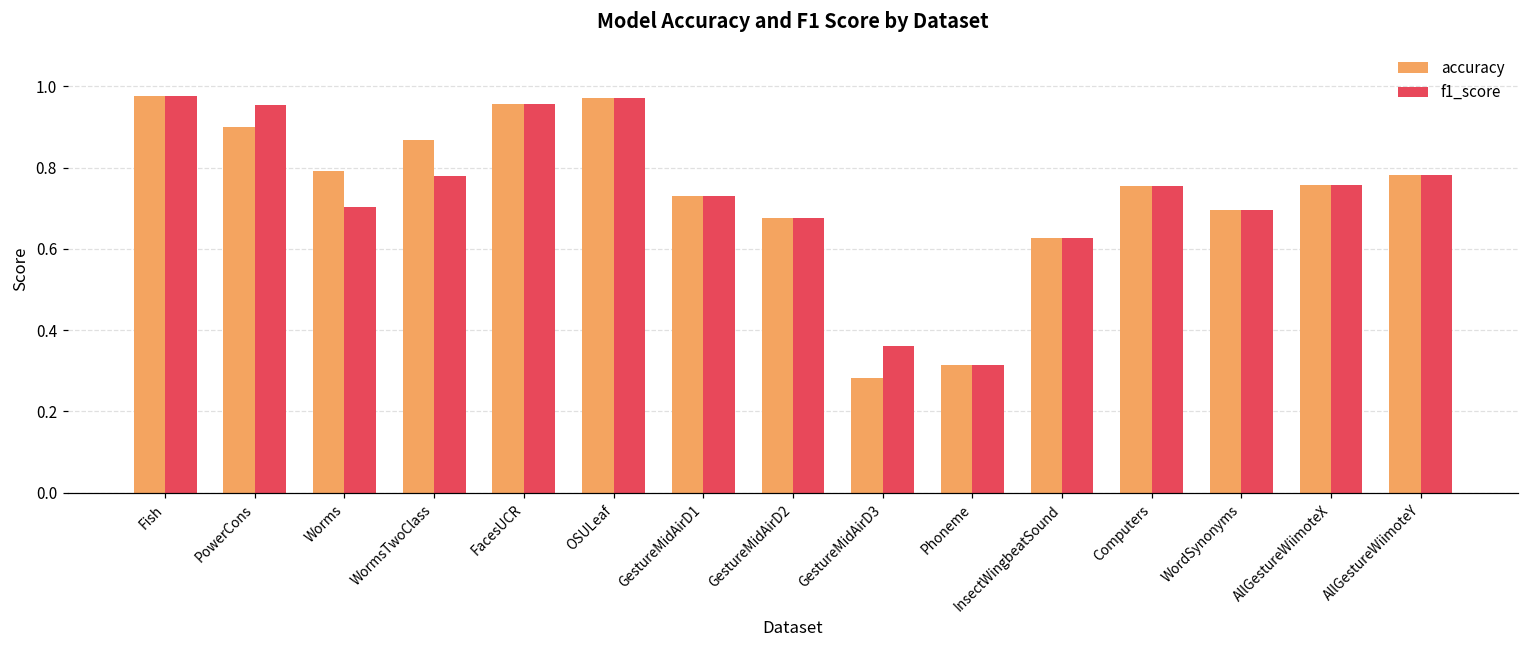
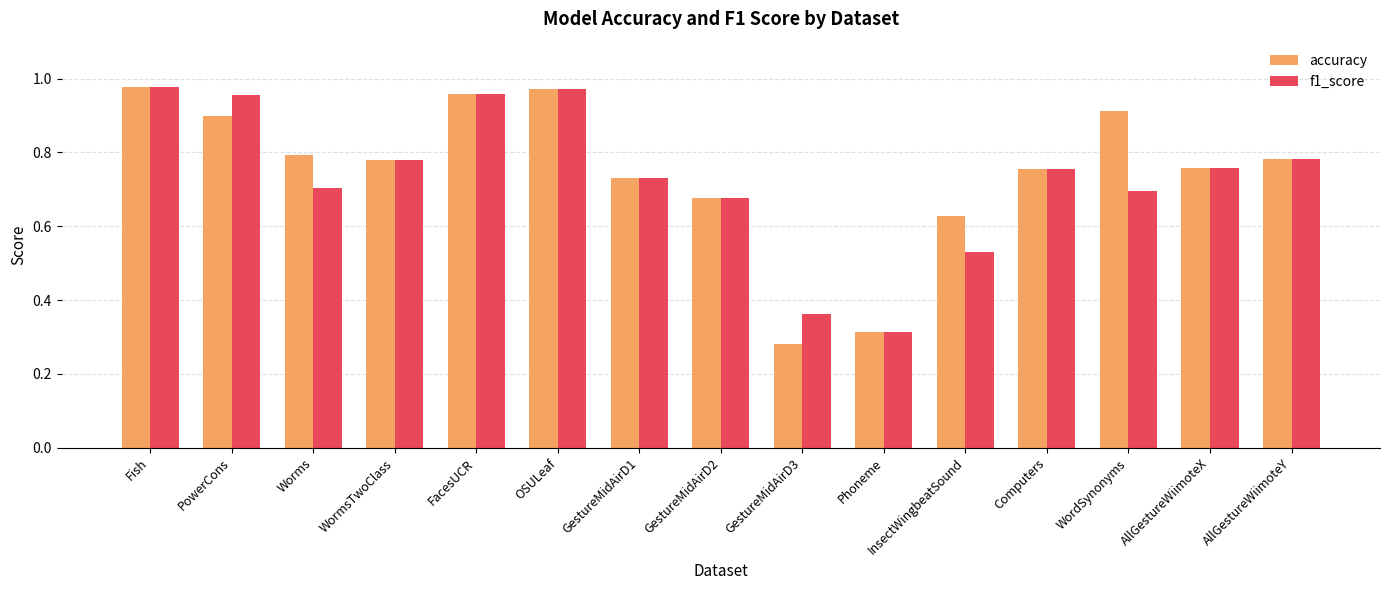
  {
    "accuracy": {
      "Fish": 0.98,
      "PowerCons": 0.90,
      "Worms": 0.79,
-     "WormsTwoClass": 0.87,
+     "WormsTwoClass": 0.78,
      "FacesUCR": 0.96,
      "OSULeaf": 0.97,
      "GestureMidAirD1": 0.73,
      "GestureMidAirD2": 0.68,
      "GestureMidAirD3": 0.28,
      "Phoneme": 0.31,
      "InsectWingbeatSound": 0.63,
      "Computers": 0.76,
-     "WordSynonyms": 0.70,
+     "WordSynonyms": 0.91,
      "AllGestureWiimoteX": 0.76,
      "AllGestureWiimoteY": 0.78
    },
    "f1_score": {
      "Fish": 0.98,
      "PowerCons": 0.96,
      "Worms": 0.70,
      "WormsTwoClass": 0.78,
      "FacesUCR": 0.96,
      "OSULeaf": 0.97,
      "GestureMidAirD1": 0.73,
      "GestureMidAirD2": 0.68,
      "GestureMidAirD3": 0.36,
      "Phoneme": 0.31,
-     "InsectWingbeatSound": 0.63,
+     "InsectWingbeatSound": 0.53,
      "Computers": 0.76,
      "WordSynonyms": 0.70,
      "AllGestureWiimoteX": 0.76,
      "AllGestureWiimoteY": 0.78
    }
  }
